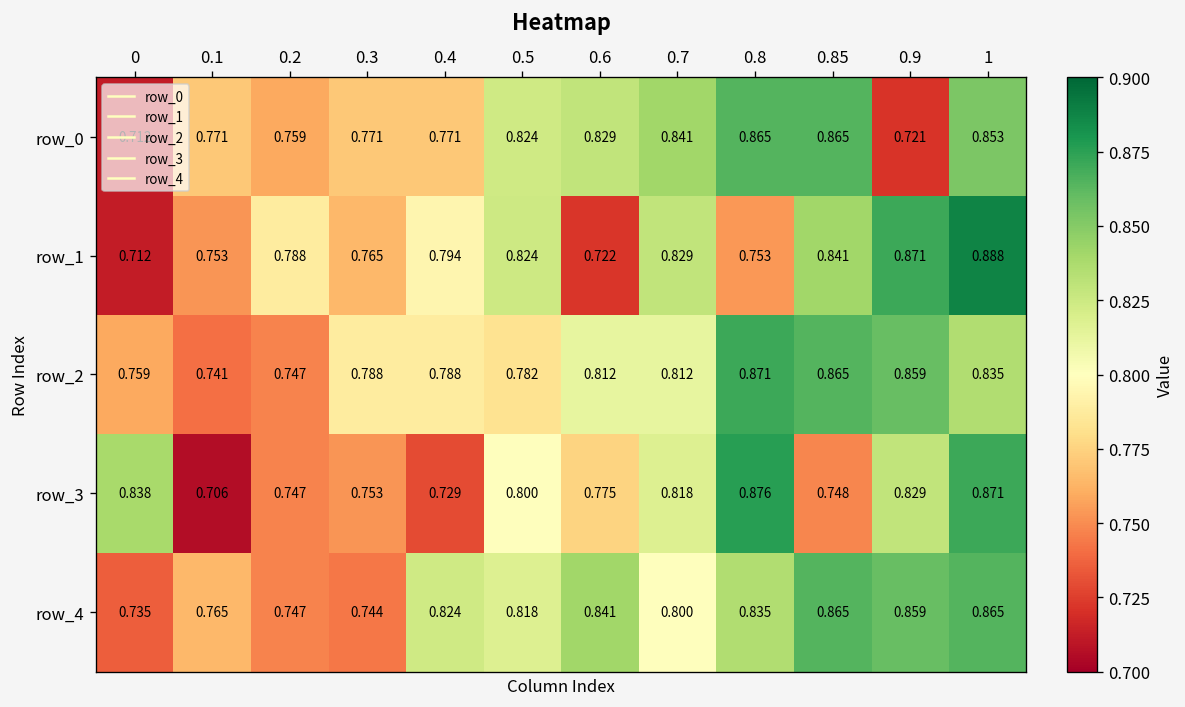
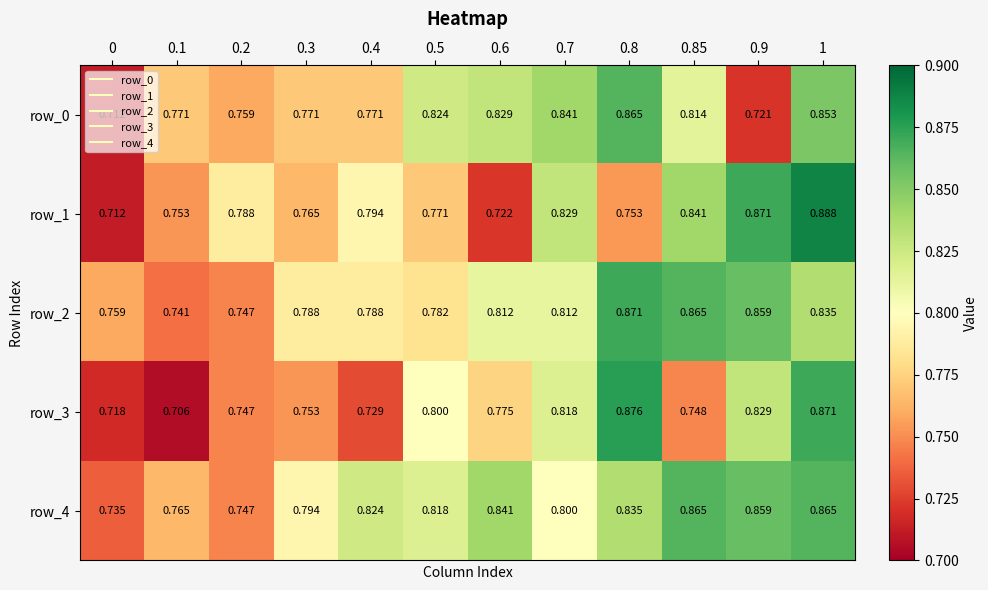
  {
    "row_0": {
      "0.1": 0.771,
      "0.2": 0.759,
      "0.3": 0.771,
      "0.4": 0.771,
      "0.5": 0.824,
      "0.6": 0.829,
      "0.7": 0.841,
      "0.8": 0.865,
-     "0.85": 0.865,
+     "0.85": 0.814,
      "0.9": 0.721,
      "1": 0.853
    },
    "row_1": {
      "0": 0.712,
      "0.1": 0.753,
      "0.2": 0.788,
      "0.3": 0.765,
      "0.4": 0.794,
-     "0.5": 0.824,
+     "0.5": 0.771,
      "0.6": 0.722,
      "0.7": 0.829,
      "0.8": 0.753,
      "0.85": 0.841,
      "0.9": 0.871,
      "1": 0.888
    },
    "row_2": {
      "0": 0.759,
      "0.1": 0.741,
      "0.2": 0.747,
      "0.3": 0.788,
      "0.4": 0.788,
      "0.5": 0.782,
      "0.6": 0.812,
      "0.7": 0.812,
      "0.8": 0.871,
      "0.85": 0.865,
      "0.9": 0.859,
      "1": 0.835
    },
    "row_3": {
-     "0": 0.838,
+     "0": 0.718,
      "0.1": 0.706,
      "0.2": 0.747,
      "0.3": 0.753,
      "0.4": 0.729,
      "0.5": 0.800,
      "0.6": 0.775,
      "0.7": 0.818,
      "0.8": 0.876,
      "0.85": 0.748,
      "0.9": 0.829,
      "1": 0.871
    },
    "row_4": {
      "0": 0.735,
      "0.1": 0.765,
      "0.2": 0.747,
-     "0.3": 0.744,
+     "0.3": 0.794,
      "0.4": 0.824,
      "0.5": 0.818,
      "0.6": 0.841,
      "0.7": 0.800,
      "0.8": 0.835,
      "0.85": 0.865,
      "0.9": 0.859,
      "1": 0.865
    }
  }
